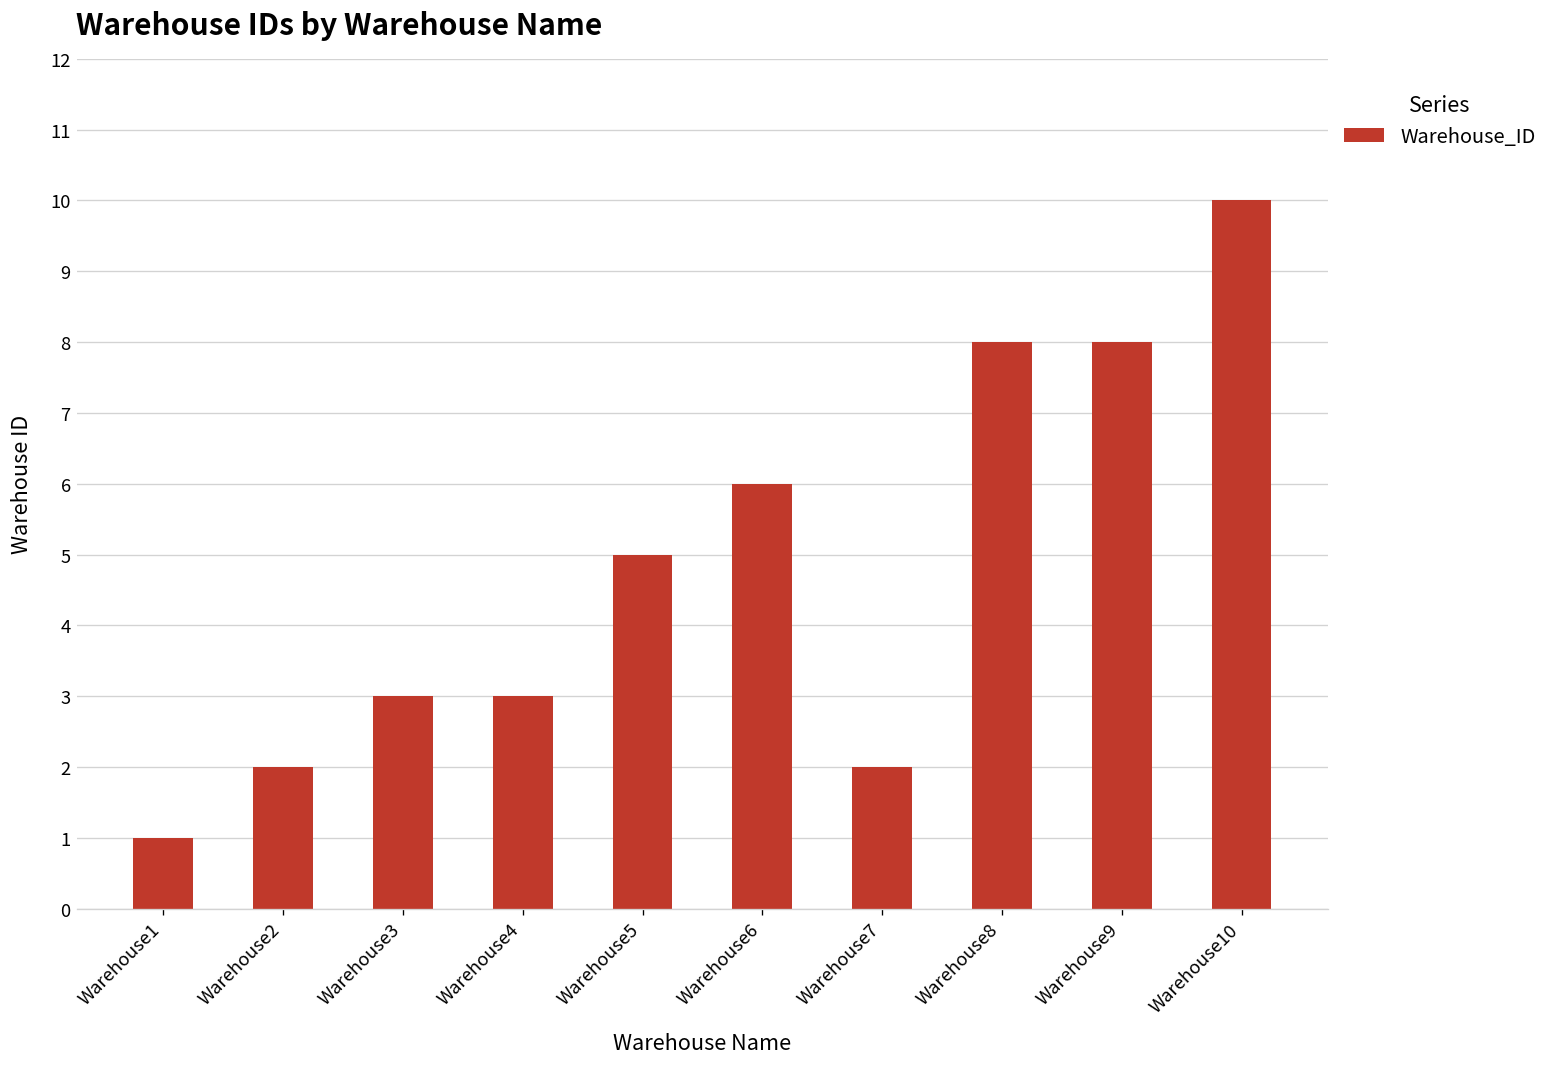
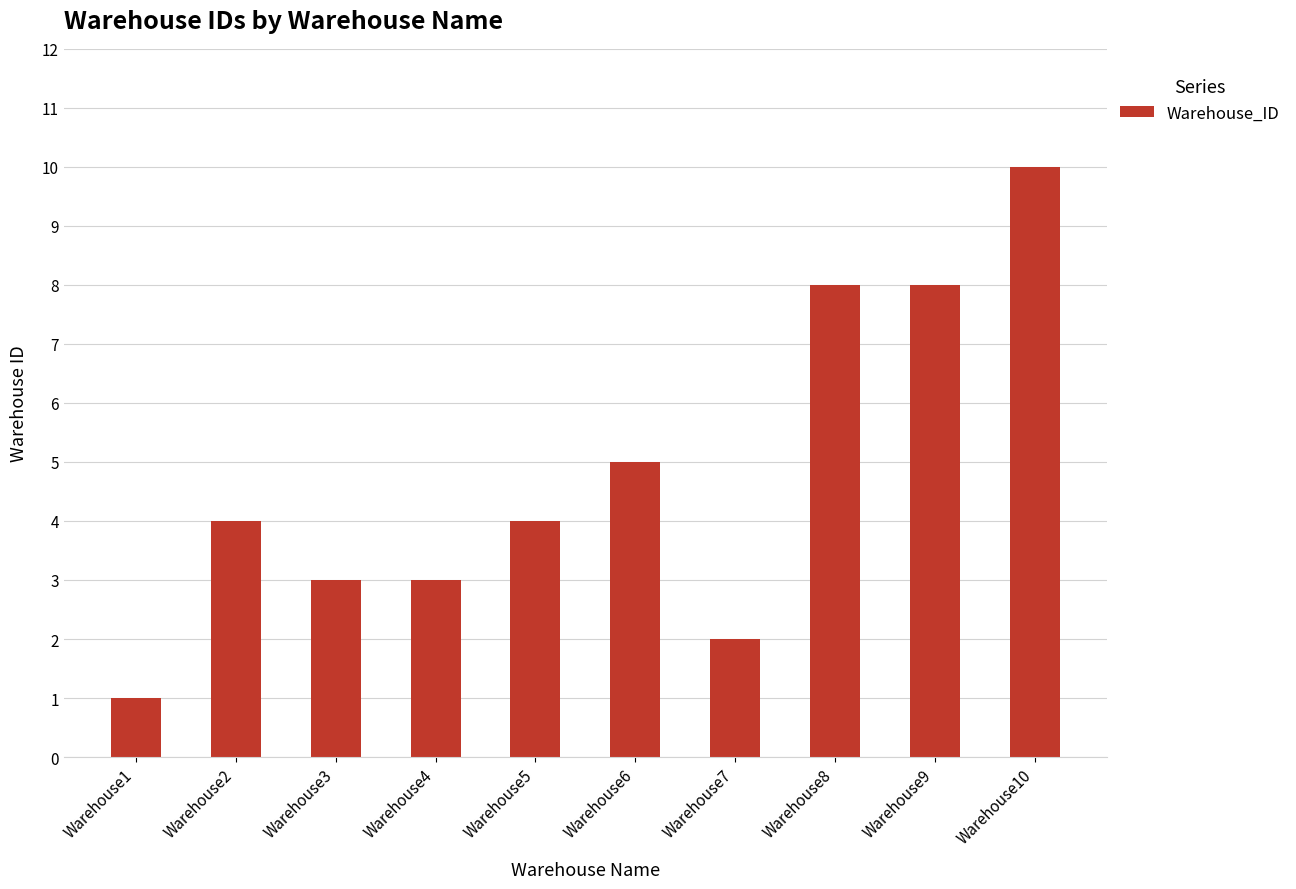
  {
    "Warehouse1": 1,
-   "Warehouse2": 2,
+   "Warehouse2": 4,
    "Warehouse3": 3,
    "Warehouse4": 3,
-   "Warehouse5": 5,
-   "Warehouse6": 6,
+   "Warehouse5": 4,
+   "Warehouse6": 5,
    "Warehouse7": 2,
    "Warehouse8": 8,
    "Warehouse9": 8,
    "Warehouse10": 10
  }
